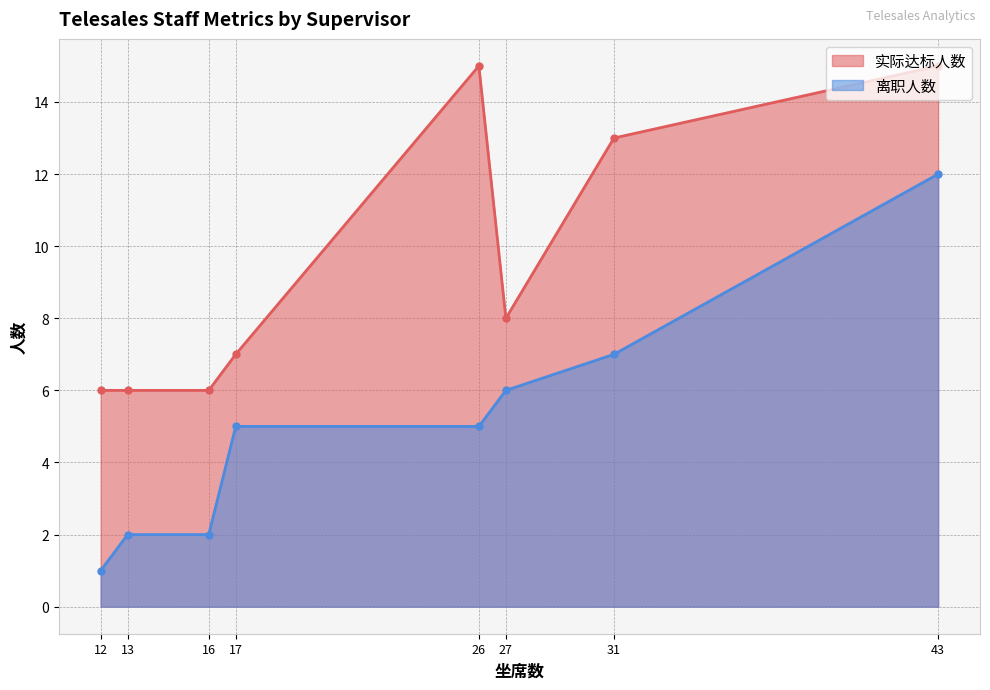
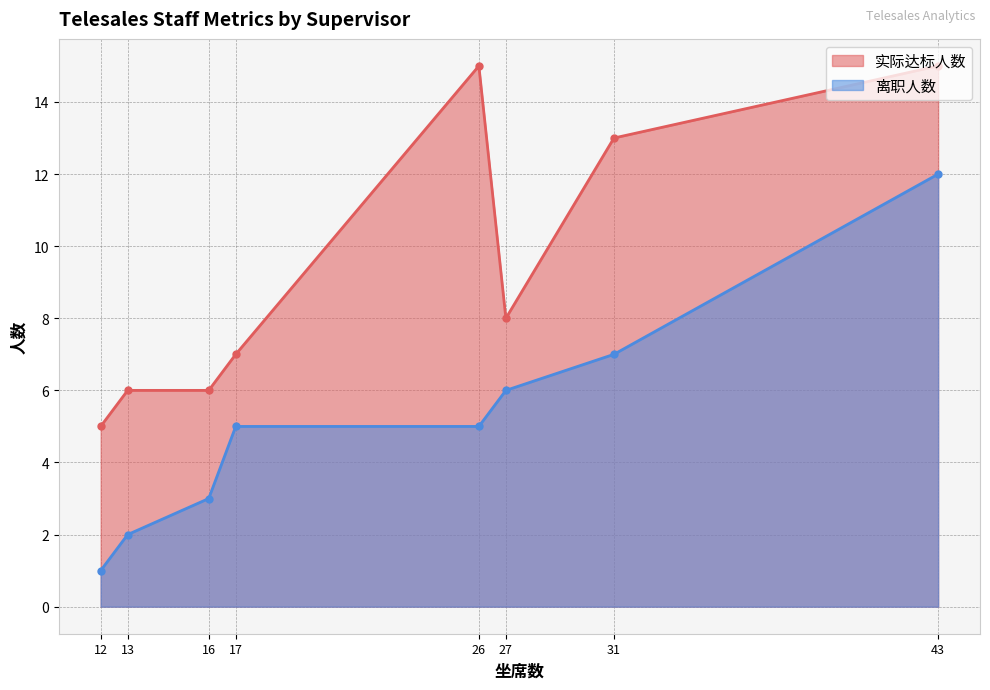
  {
    "实际达标人数": {
-     "12": 6,
+     "12": 5,
      "13": 6,
      "16": 6,
      "17": 7,
      "26": 15,
      "27": 8,
      "31": 13
    },
    "离职人数": {
      "12": 1,
      "13": 2,
-     "16": 2,
+     "16": 3,
      "17": 5,
      "26": 5,
      "27": 6,
      "31": 7,
      "43": 12
    }
  }
